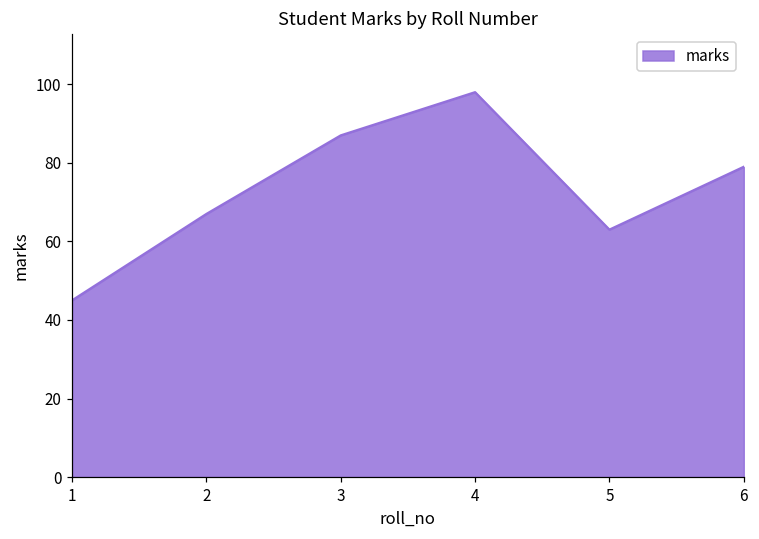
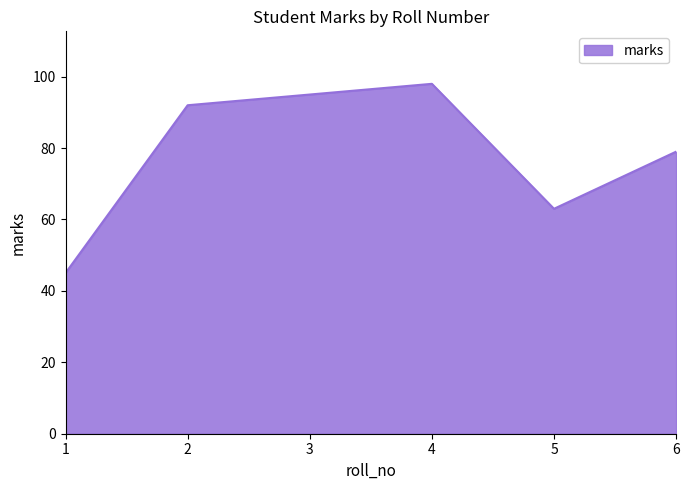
  {
    "1": 45,
-   "2": 67,
-   "3": 87,
+   "2": 92,
+   "3": 95,
    "4": 98,
    "5": 63,
    "6": 79
  }
